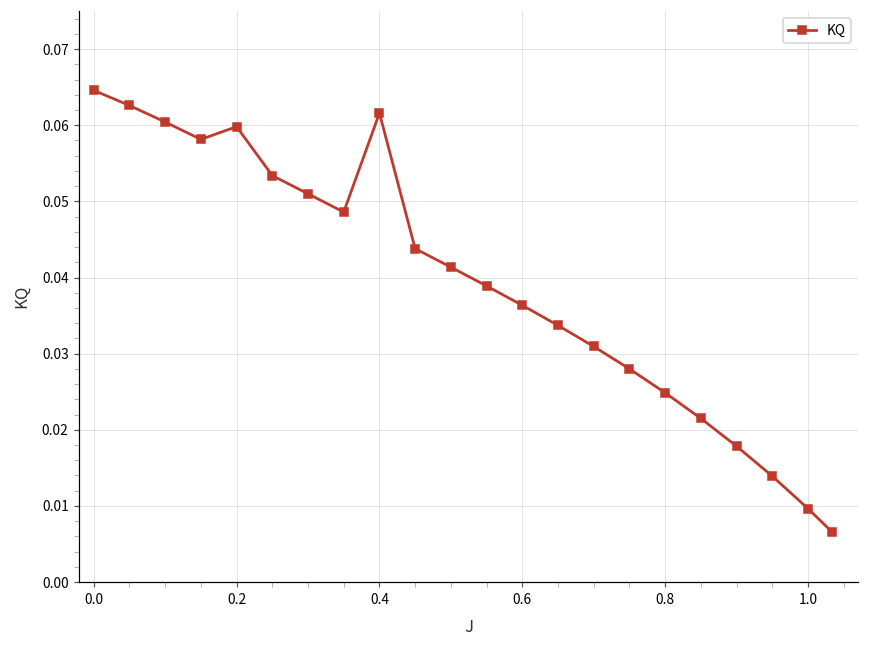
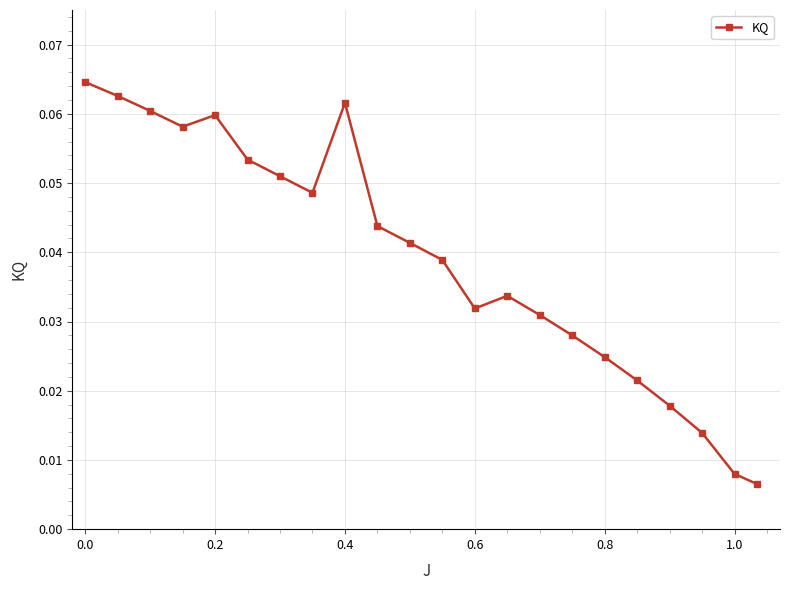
  {
    "0.0": 0.065,
    "0.2": 0.060,
    "0.4": 0.062,
-   "0.6": 0.036,
+   "0.6": 0.032,
    "0.8": 0.025,
-   "1.0": 0.010
+   "1.0": 0.008
  }
